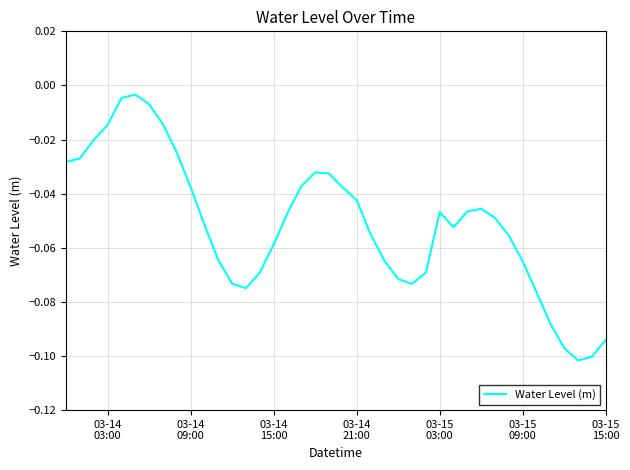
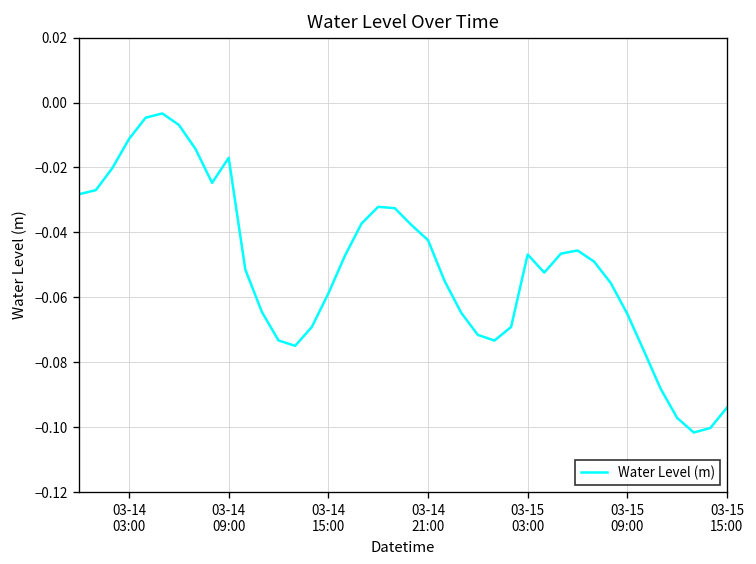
  {
-   "03-14 03:00": -0.015,
-   "03-14 09:00": -0.038,
+   "03-14 03:00": -0.011,
+   "03-14 09:00": -0.017,
    "03-14 15:00": -0.059,
    "03-14 21:00": -0.042,
    "03-15 03:00": -0.047,
    "03-15 09:00": -0.065,
    "03-15 15:00": -0.094
  }
